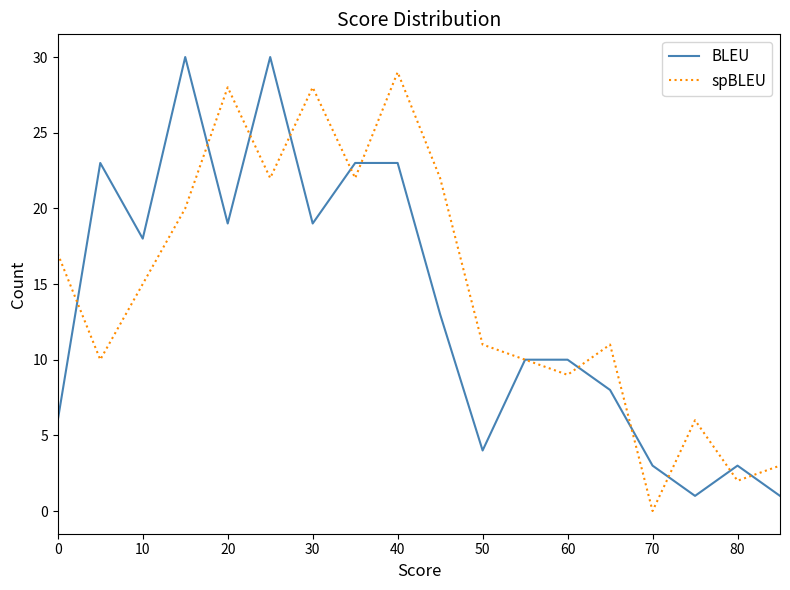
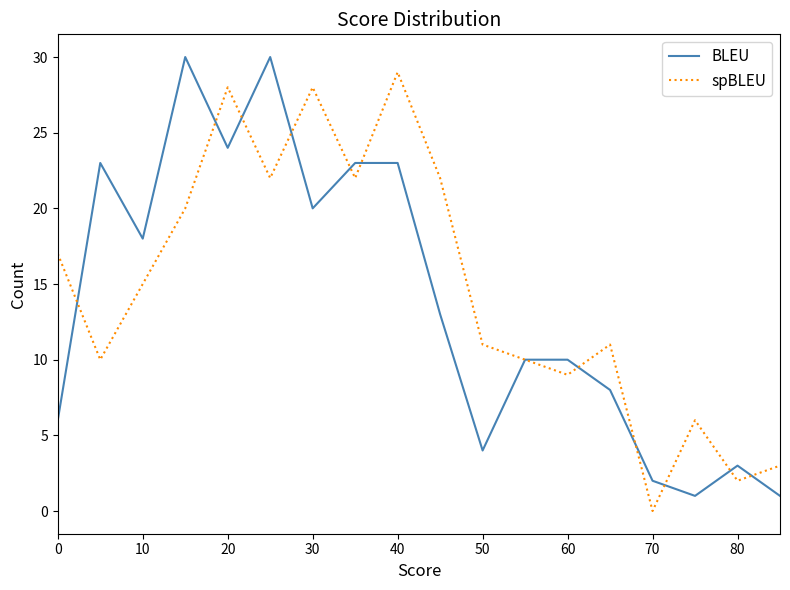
  {
    "BLEU": {
      "0": 6,
      "10": 18,
-     "20": 19,
-     "30": 19,
+     "20": 24,
+     "30": 20,
      "40": 23,
      "50": 4,
      "60": 10,
-     "70": 3,
+     "70": 2,
      "80": 3
    },
    "spBLEU": {
      "0": 17,
      "10": 15,
      "20": 28,
      "30": 28,
      "40": 29,
      "50": 11,
      "60": 9,
      "70": 0,
      "80": 2
    }
  }
